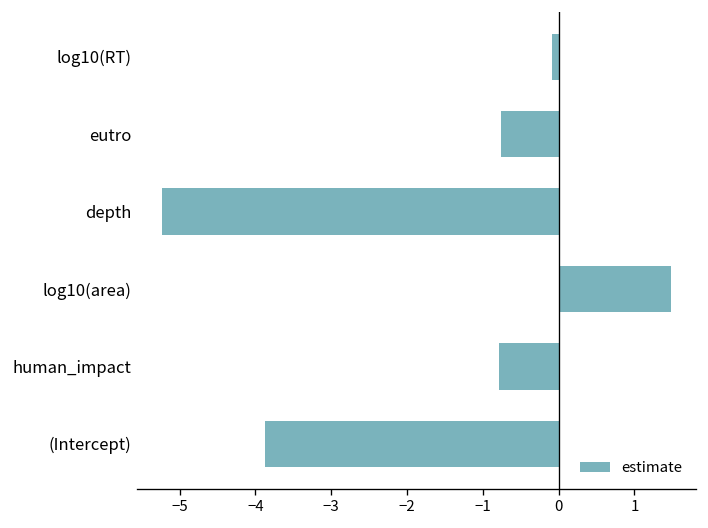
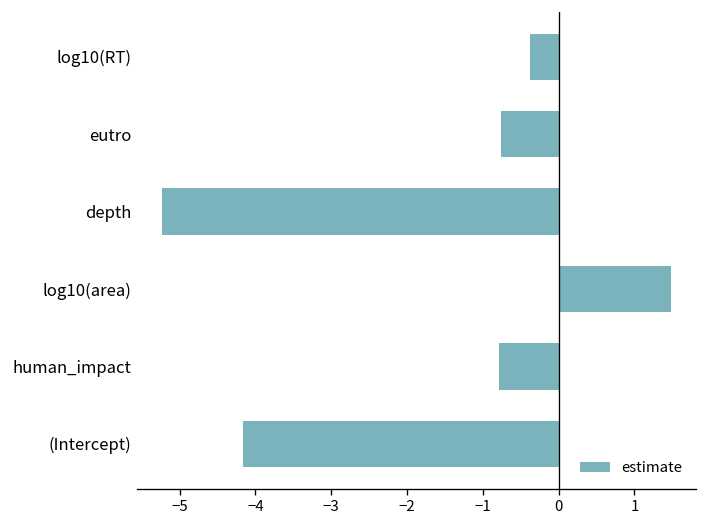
  {
-   "log10(RT)": -0.1,
+   "log10(RT)": -0.4,
    "eutro": -0.8,
    "depth": -5.2,
    "log10(area)": 1.5,
    "human_impact": -0.8,
-   "(Intercept)": -3.9
+   "(Intercept)": -4.2
  }
